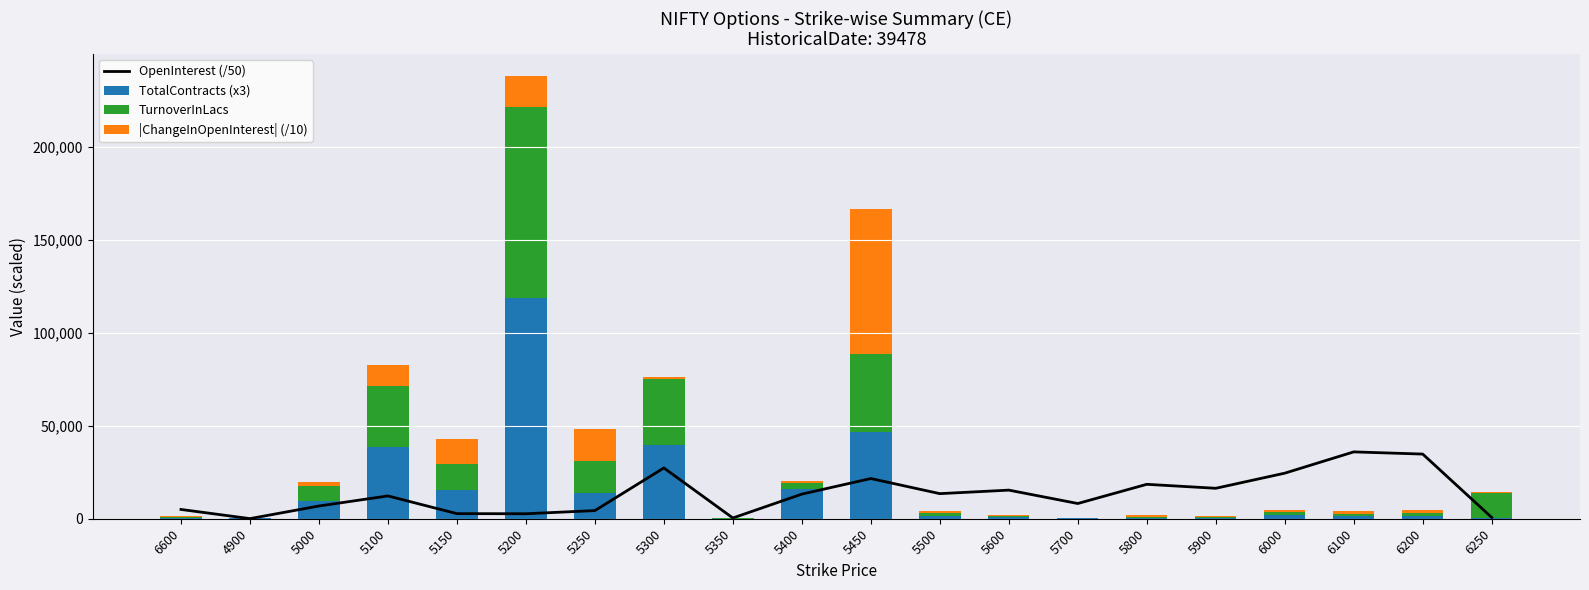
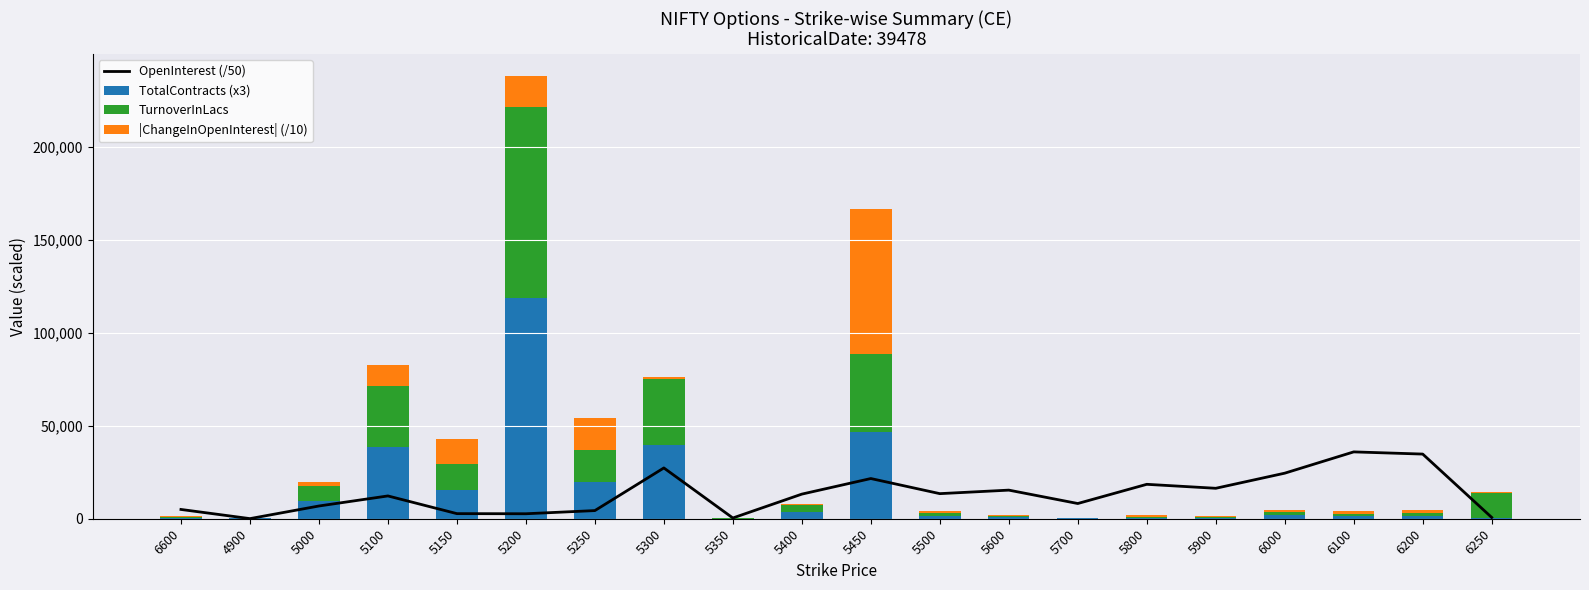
  {
    "OpenInterest (/50)": {
      "6600": "5,000",
      "4900": "0",
      "5000": "7,000",
      "5100": "12,000",
      "5150": "3,000",
      "5200": "3,000",
      "5250": "4,000",
      "5300": "27,000",
      "5350": "0",
      "5400": "13,000",
      "5450": "22,000",
      "5500": "13,000",
      "5600": "15,000",
      "5700": "8,000",
      "5800": "18,000",
      "5900": "16,000",
      "6000": "24,000",
      "6100": "36,000",
      "6200": "35,000",
      "6250": "1,000"
    },
    "TotalContracts (x3)": {
      "5000": "10,000",
      "5100": "38,000",
      "5150": "16,000",
      "5200": "118,000",
-     "5250": "14,000",
+     "5250": "20,000",
      "5300": "40,000",
-     "5400": "16,000",
+     "5400": "4,000",
      "5450": "47,000",
      "5500": "2,000",
      "6000": "2,000",
      "6200": "1,000"
    },
    "TurnoverInLacs": {
      "5000": "8,000",
      "5100": "33,000",
      "5150": "14,000",
      "5200": "103,000",
      "5250": "17,000",
      "5300": "35,000",
      "5400": "3,000",
      "5450": "42,000",
      "5500": "2,000",
      "6000": "2,000",
      "6200": "2,000",
      "6250": "14,000"
    },
    "|ChangeInOpenInterest| (/10)": {
      "5000": "2,000",
      "5100": "11,000",
      "5150": "14,000",
      "5200": "16,000",
      "5250": "17,000",
      "5450": "78,000",
      "6100": "2,000",
      "6200": "2,000"
    }
  }
